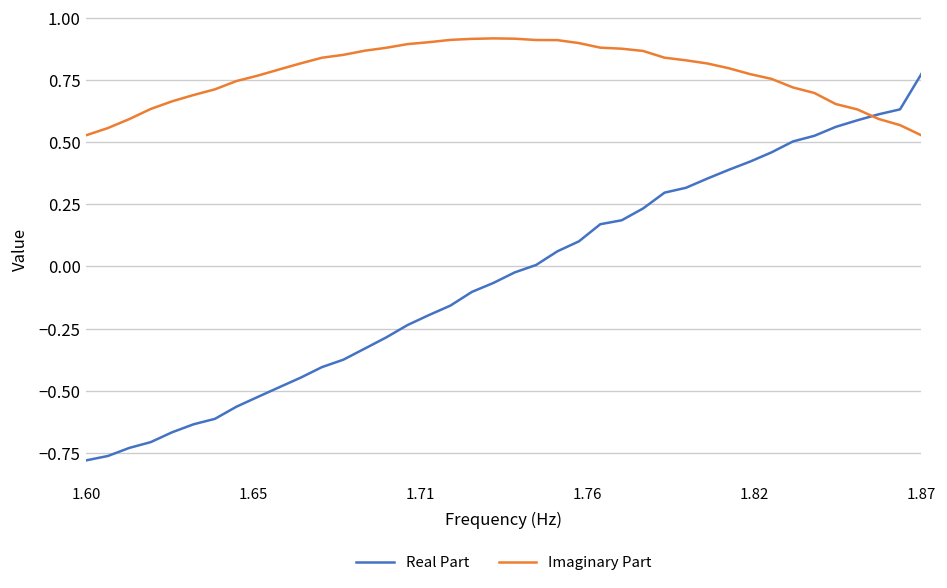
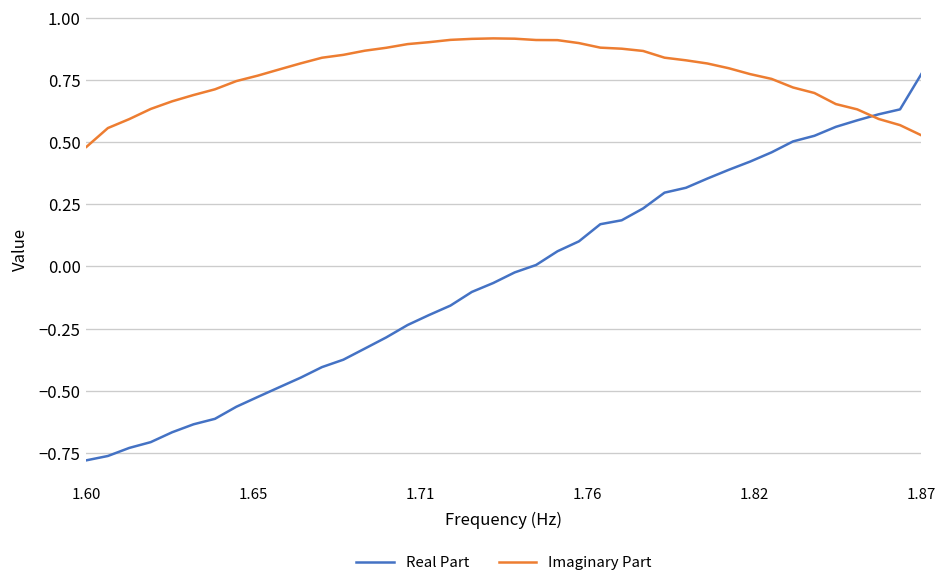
  {
    "Real Part": {
      "1.60": -0.78,
      "1.87": 0.78
    },
    "Imaginary Part": {
-     "1.60": 0.53,
+     "1.60": 0.48,
      "1.87": 0.53
    }
  }
